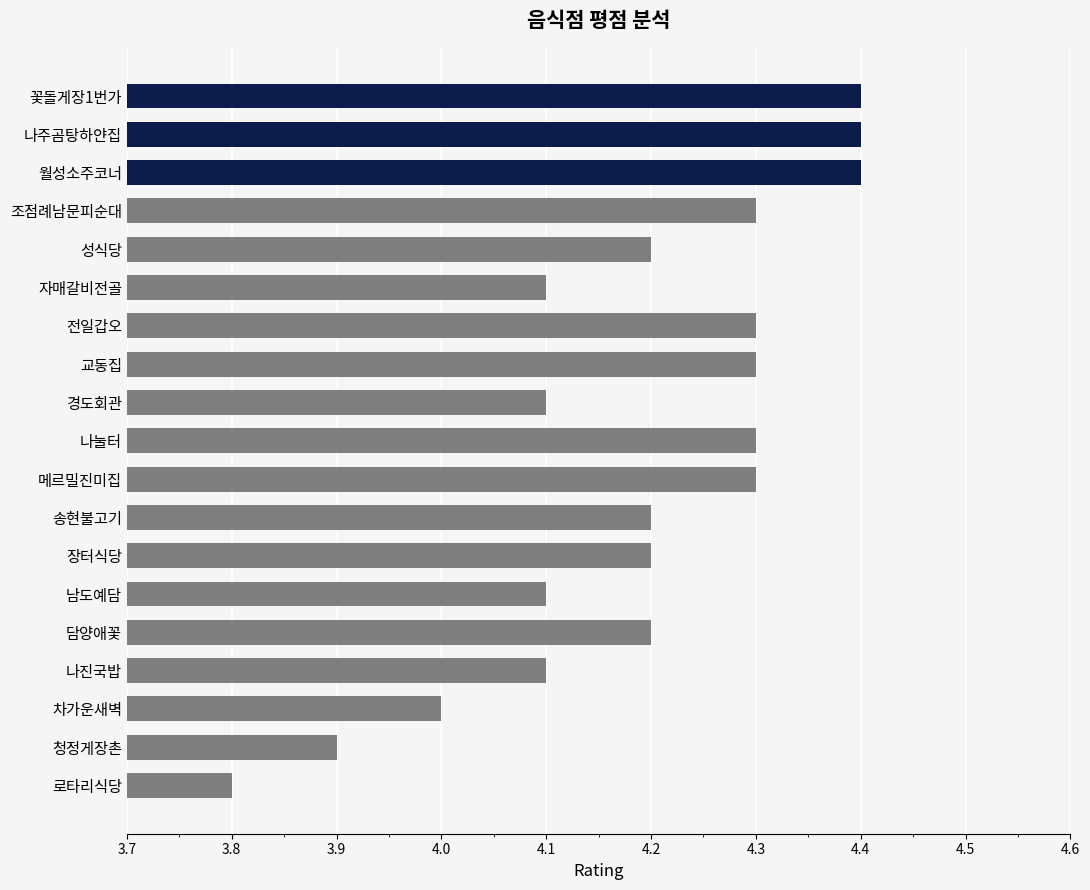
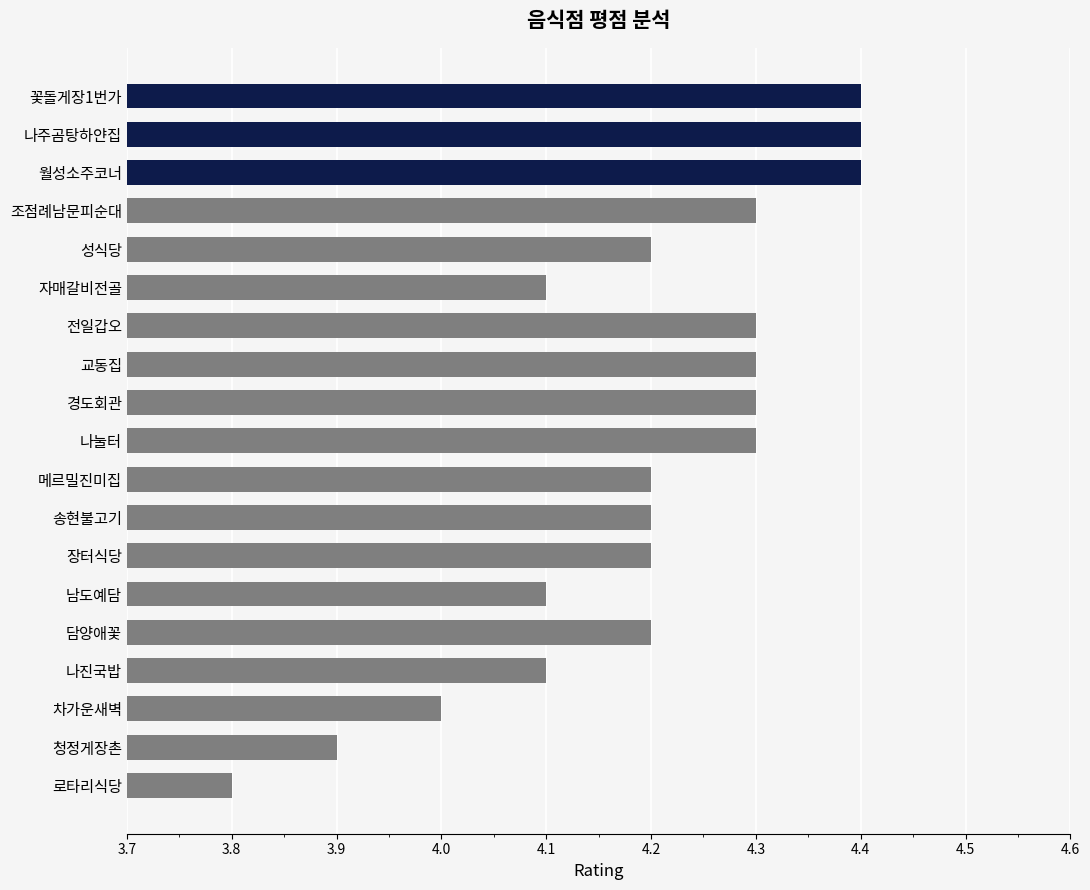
  {
    "꽃돌게장1번가": 4.4,
    "나주곰탕하얀집": 4.4,
    "월성소주코너": 4.4,
    "조점례남문피순대": 4.3,
    "성식당": 4.2,
    "자매갈비전골": 4.1,
    "전일갑오": 4.3,
    "교동집": 4.3,
-   "경도회관": 4.1,
+   "경도회관": 4.3,
    "나눌터": 4.3,
-   "메르밀진미집": 4.3,
+   "메르밀진미집": 4.2,
    "송현불고기": 4.2,
    "장터식당": 4.2,
    "남도예담": 4.1,
    "담양애꽃": 4.2,
    "나진국밥": 4.1,
    "차가운새벽": 4.0,
    "청정게장촌": 3.9,
    "로타리식당": 3.8
  }
